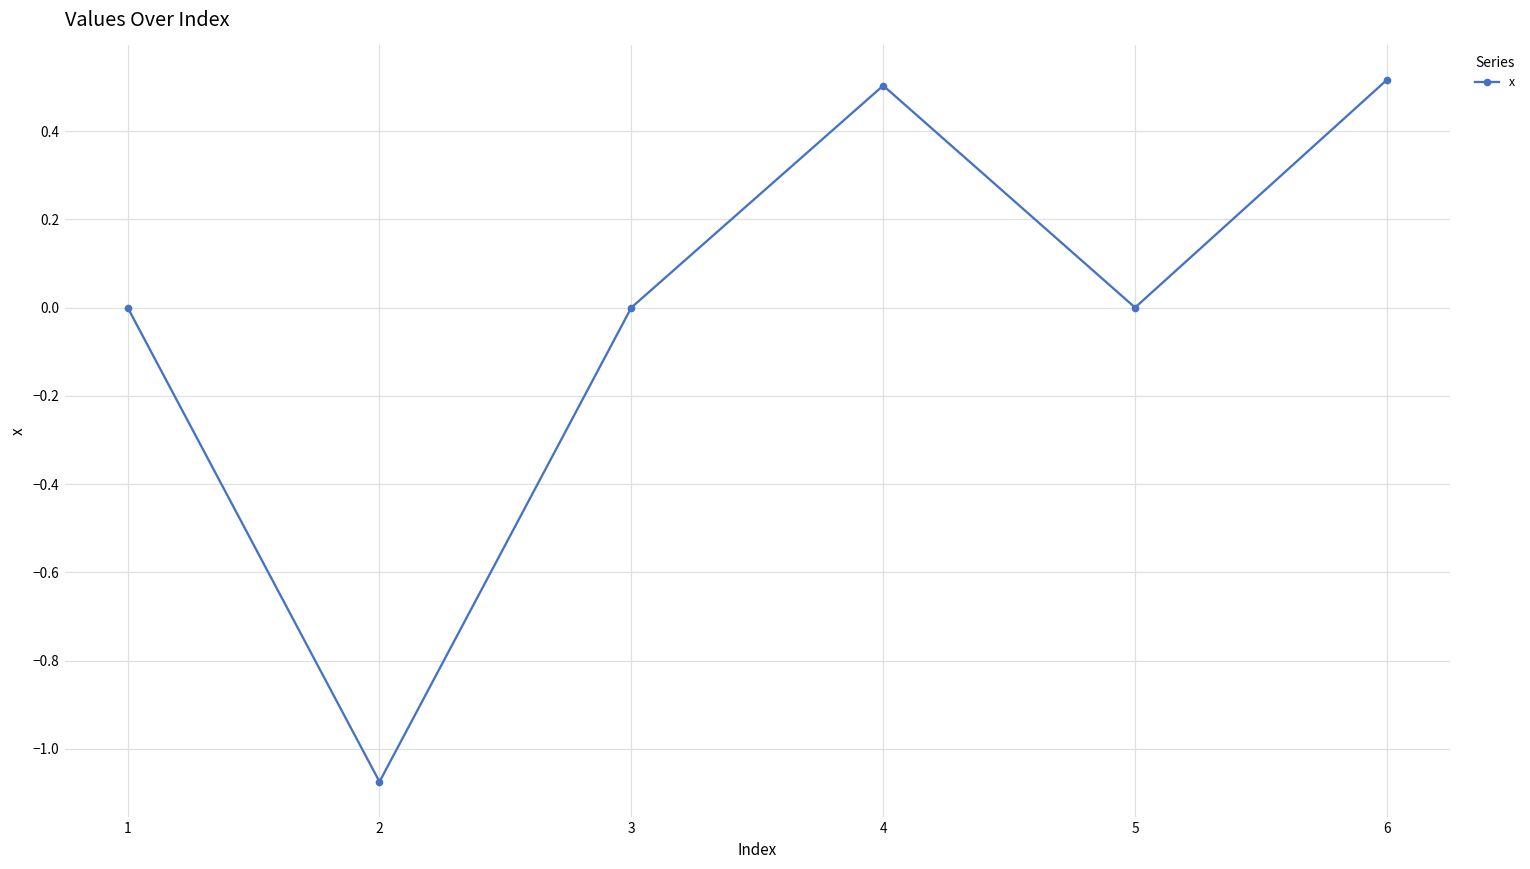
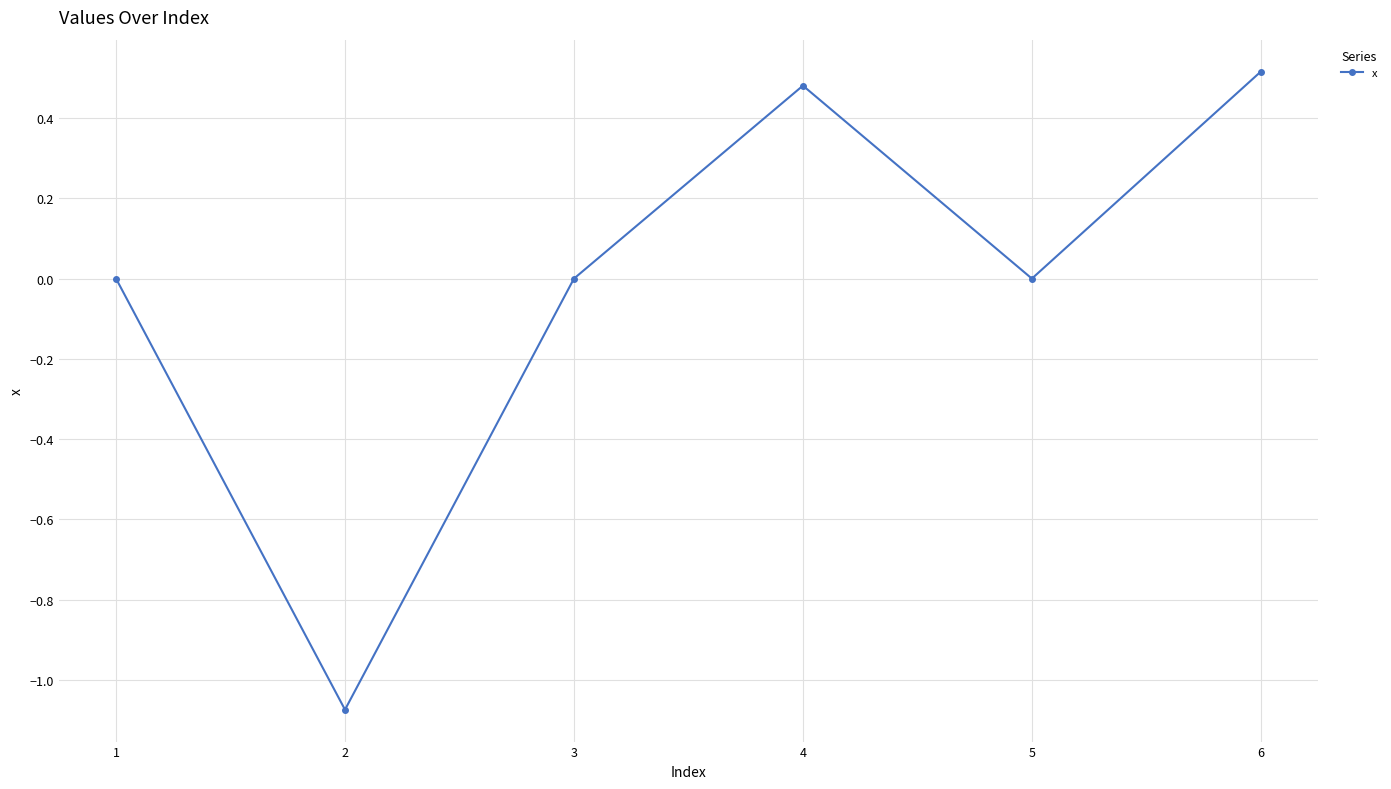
  {
    "1": 0.00,
    "2": -1.07,
    "3": 0.00,
-   "4": 0.50,
+   "4": 0.48,
    "5": 0.00,
    "6": 0.52
  }
